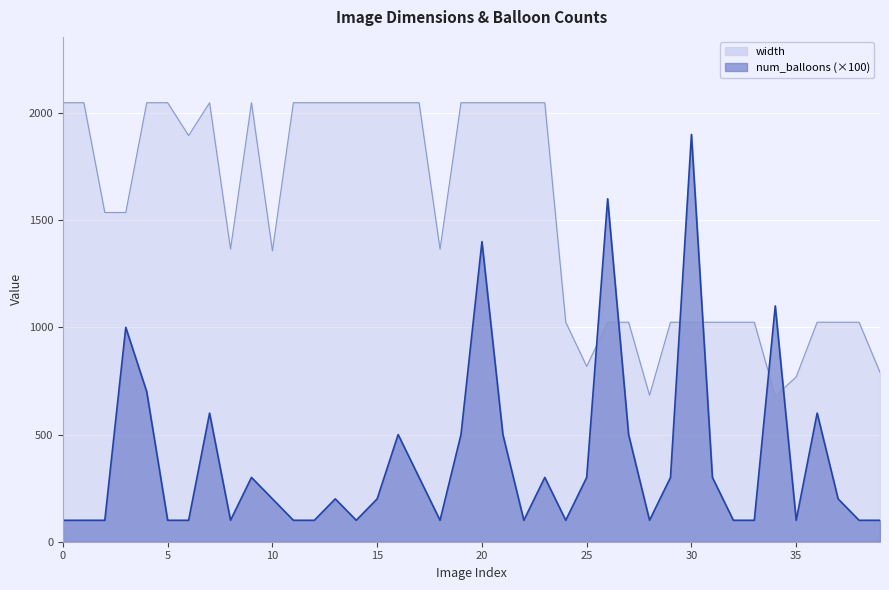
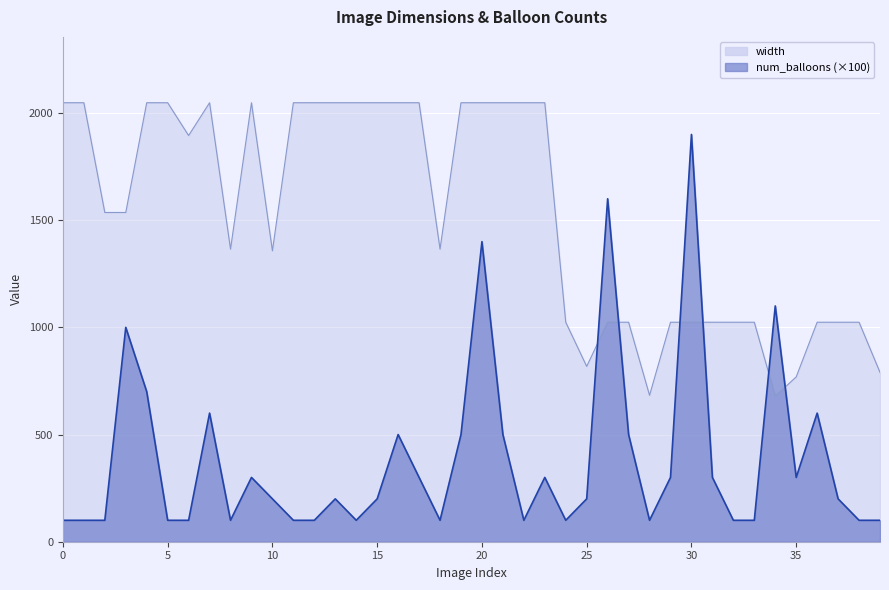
  {
    "width": {
      "0": 2050,
      "5": 2050,
      "10": 1360,
      "15": 2050,
      "20": 2050,
      "25": 820,
      "30": 1020,
      "35": 770
    },
    "num_balloons (×100)": {
      "0": 100,
      "5": 100,
      "10": 200,
      "15": 200,
      "20": 1400,
-     "25": 300,
+     "25": 200,
      "30": 1900,
-     "35": 100
+     "35": 300
    }
  }
